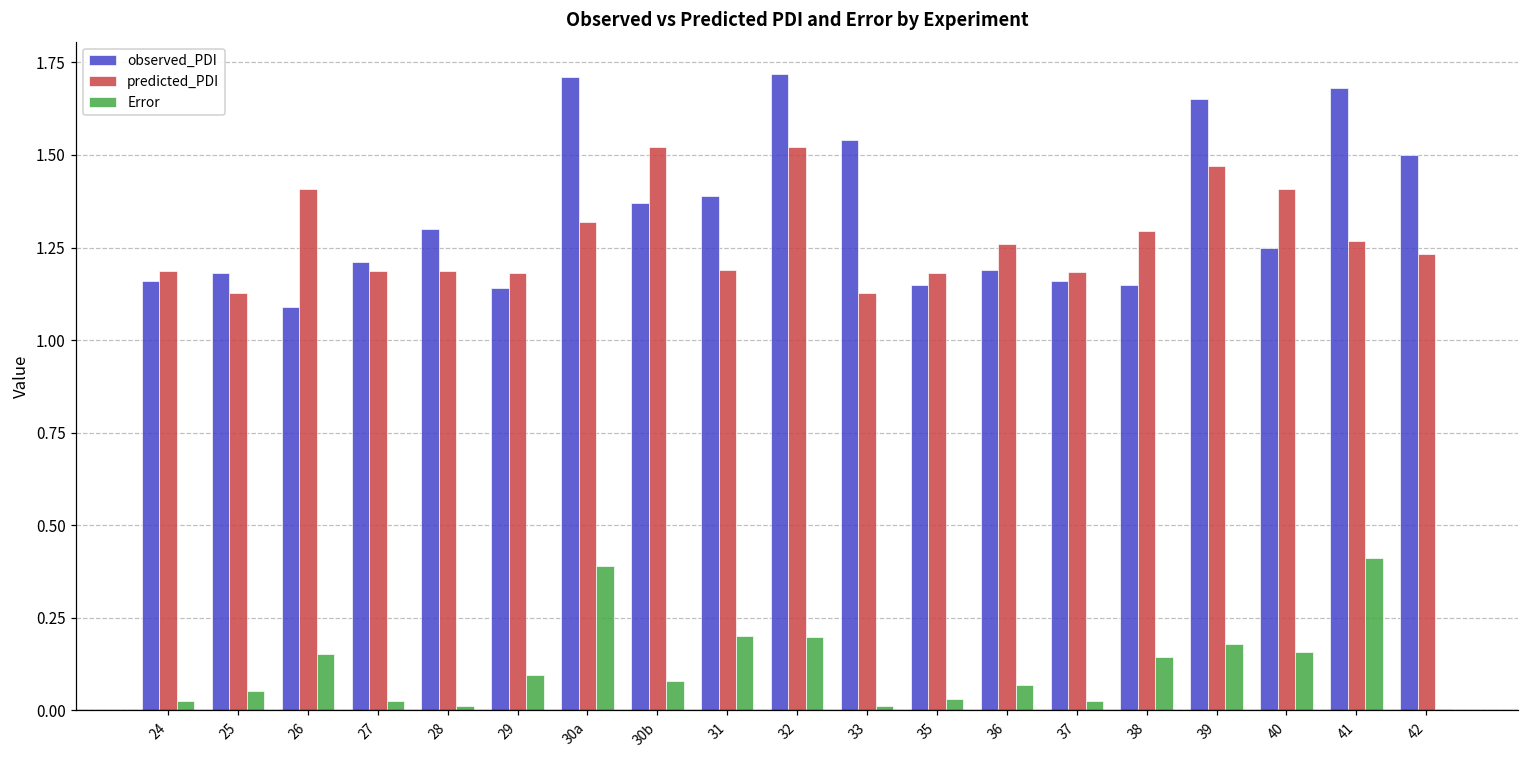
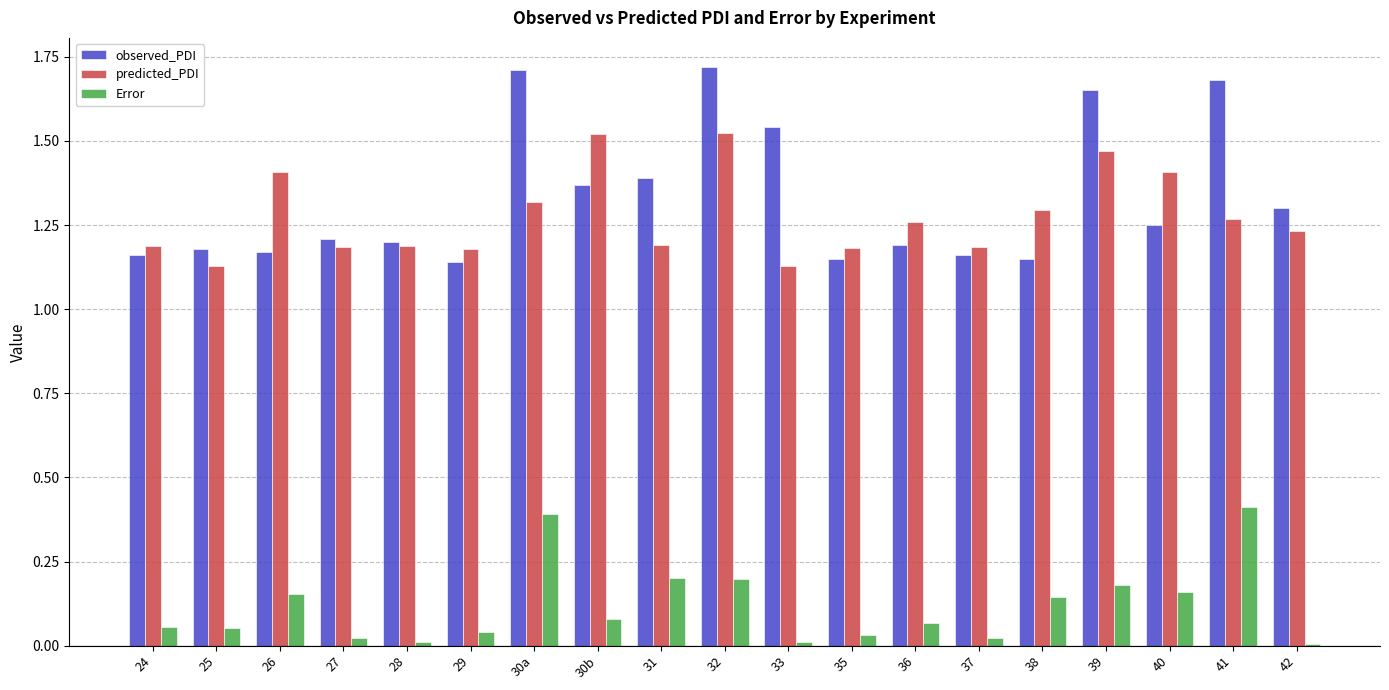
  {
    "observed_PDI": {
      "24": 1.16,
      "25": 1.18,
-     "26": 1.09,
+     "26": 1.17,
      "27": 1.21,
-     "28": 1.3,
+     "28": 1.2,
      "29": 1.14,
      "30a": 1.71,
      "30b": 1.37,
      "31": 1.39,
      "32": 1.72,
      "33": 1.54,
      "35": 1.15,
      "36": 1.19,
      "37": 1.16,
      "38": 1.15,
      "39": 1.65,
      "40": 1.25,
      "41": 1.68,
-     "42": 1.5
+     "42": 1.3
    },
    "predicted_PDI": {
      "24": 1.19,
      "25": 1.13,
      "26": 1.41,
      "27": 1.19,
      "28": 1.19,
      "29": 1.18,
      "30a": 1.32,
      "30b": 1.52,
      "31": 1.19,
      "32": 1.52,
      "33": 1.13,
      "35": 1.18,
      "36": 1.26,
      "37": 1.18,
      "38": 1.29,
      "39": 1.47,
      "40": 1.41,
      "41": 1.27,
      "42": 1.23
    },
    "Error": {
-     "24": 0.03,
+     "24": 0.06,
      "25": 0.05,
      "26": 0.15,
      "27": 0.02,
      "28": 0.01,
-     "29": 0.10,
+     "29": 0.04,
      "30a": 0.39,
      "30b": 0.08,
      "31": 0.20,
      "32": 0.20,
      "33": 0.01,
      "35": 0.03,
      "36": 0.07,
      "37": 0.02,
      "38": 0.14,
      "39": 0.18,
      "40": 0.16,
      "41": 0.41
    }
  }
